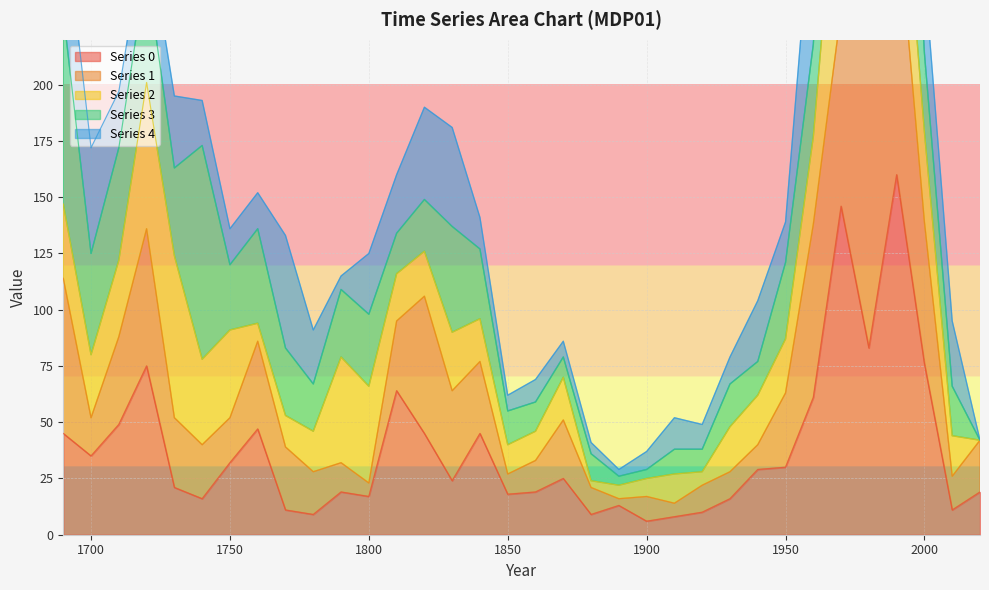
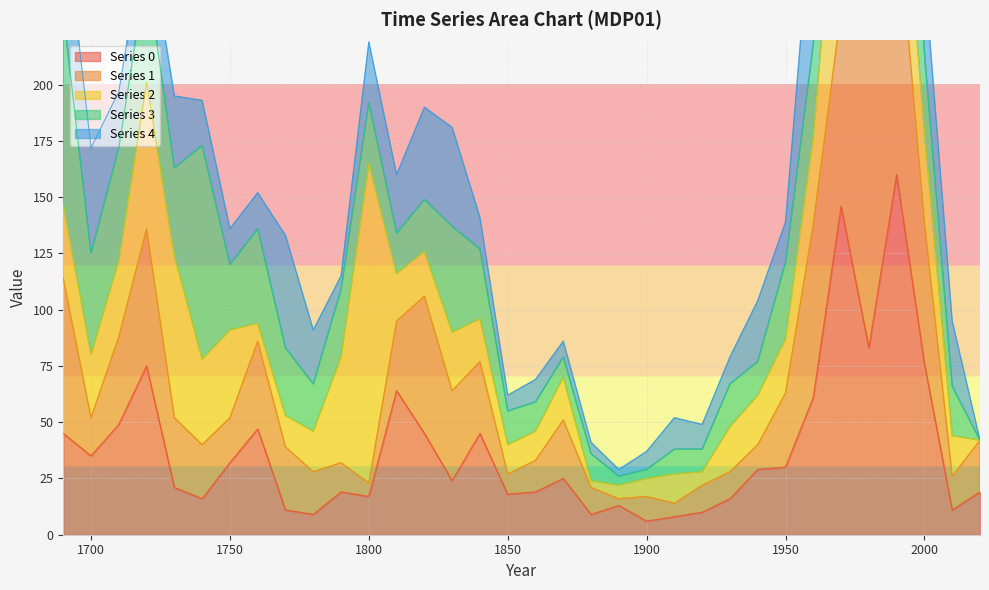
  {
    "Series 2": {
      "1700": 28,
      "1750": 39,
-     "1800": 43,
+     "1800": 142,
      "1850": 13,
      "1900": 8,
      "1950": 24,
      "2000": 40
    },
    "Series 3": {
      "1700": 45,
      "1750": 29,
-     "1800": 32,
+     "1800": 27,
      "1850": 15,
      "1900": 4,
      "1950": 34,
      "2000": 35
    },
    "Series 4": {
      "1700": 47,
      "1750": 16,
      "1800": 27,
      "1850": 7,
      "1900": 8,
      "1950": 18
    }
  }
